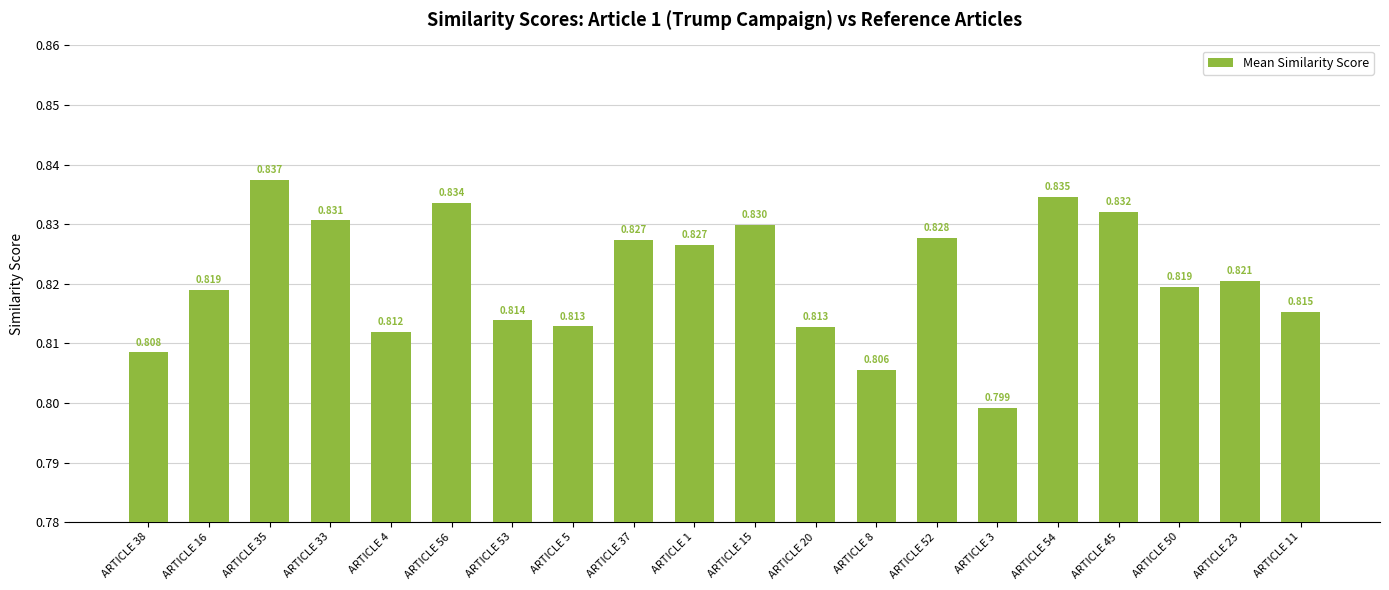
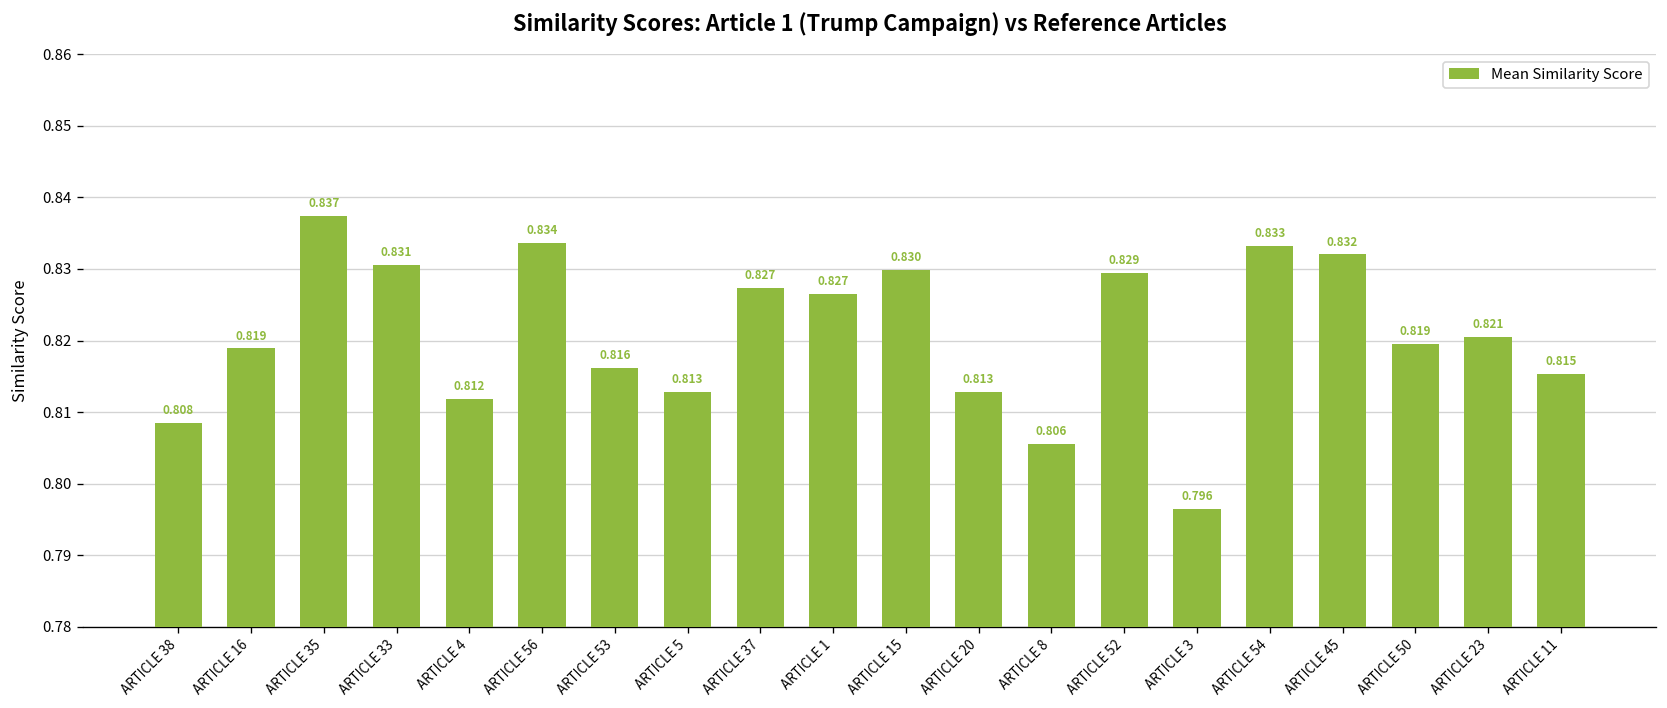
  {
    "ARTICLE 38": 0.808,
    "ARTICLE 16": 0.819,
    "ARTICLE 35": 0.837,
    "ARTICLE 33": 0.831,
    "ARTICLE 4": 0.812,
    "ARTICLE 56": 0.834,
-   "ARTICLE 53": 0.814,
+   "ARTICLE 53": 0.816,
    "ARTICLE 5": 0.813,
    "ARTICLE 37": 0.827,
    "ARTICLE 1": 0.827,
    "ARTICLE 15": 0.830,
    "ARTICLE 20": 0.813,
    "ARTICLE 8": 0.806,
-   "ARTICLE 52": 0.828,
-   "ARTICLE 3": 0.799,
-   "ARTICLE 54": 0.835,
+   "ARTICLE 52": 0.829,
+   "ARTICLE 3": 0.796,
+   "ARTICLE 54": 0.833,
    "ARTICLE 45": 0.832,
    "ARTICLE 50": 0.819,
    "ARTICLE 23": 0.821,
    "ARTICLE 11": 0.815
  }
